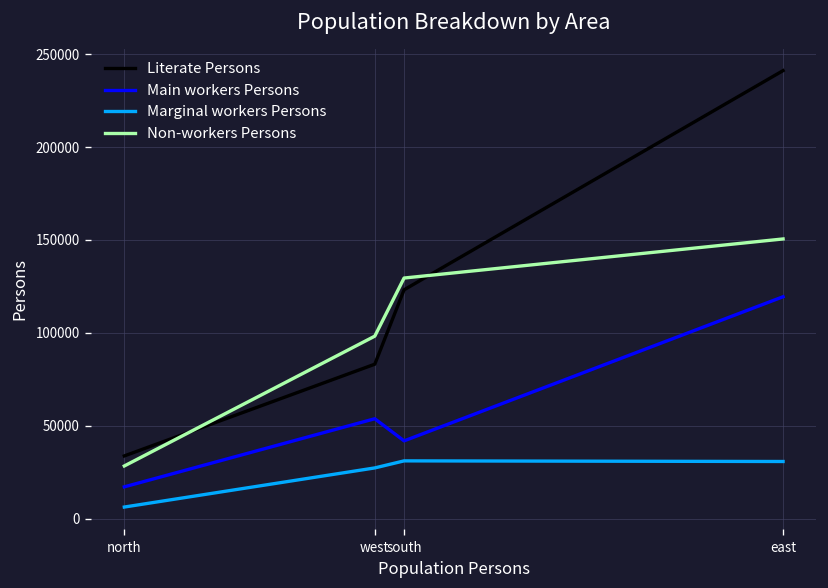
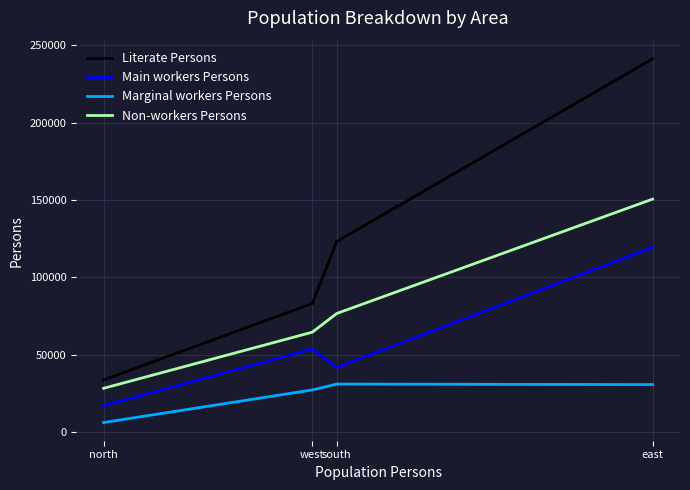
  {
    "Literate Persons": {
      "north": 34000,
      "west": 83000,
      "south": 123000,
      "east": 241000
    },
    "Main workers Persons": {
      "north": 17000,
      "west": 54000,
      "south": 42000,
      "east": 119000
    },
    "Marginal workers Persons": {
      "north": 6000,
      "west": 27000,
      "south": 31000,
      "east": 31000
    },
    "Non-workers Persons": {
      "north": 28000,
-     "west": 98000,
-     "south": 130000,
+     "west": 65000,
+     "south": 77000,
      "east": 151000
    }
  }
